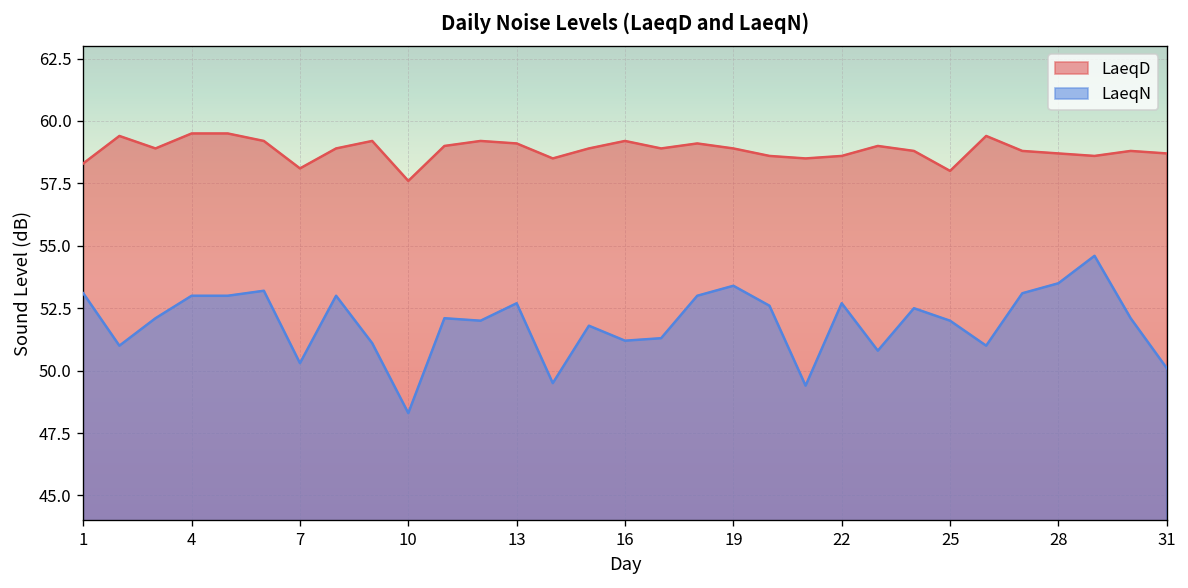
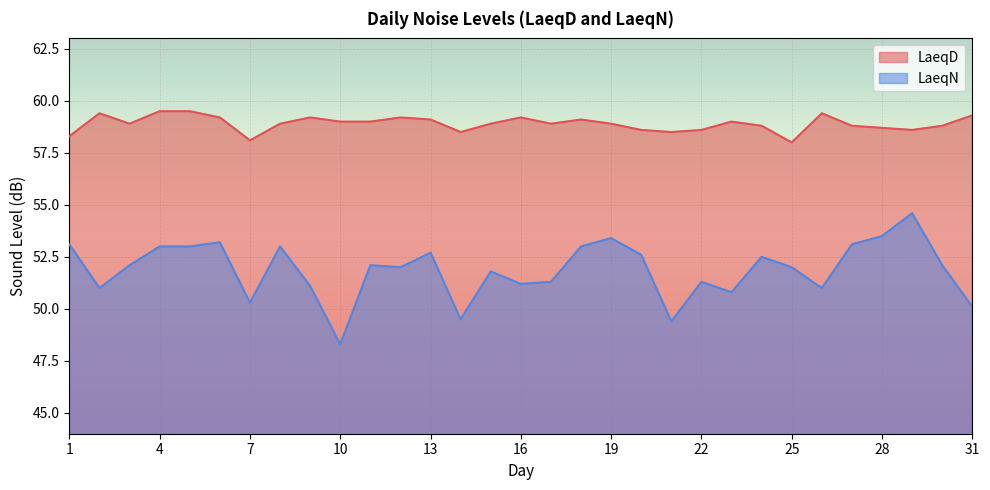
  {
    "LaeqD": {
      "1": 58.3,
      "4": 59.5,
      "7": 58.1,
-     "10": 57.6,
+     "10": 59.0,
      "13": 59.1,
      "16": 59.2,
      "19": 58.9,
      "22": 58.6,
      "25": 58.0,
      "28": 58.7,
-     "31": 58.7
+     "31": 59.3
    },
    "LaeqN": {
      "1": 53.1,
      "4": 53.0,
      "7": 50.3,
      "10": 48.3,
      "13": 52.7,
      "16": 51.2,
      "19": 53.4,
-     "22": 52.7,
+     "22": 51.3,
      "25": 52.0,
      "28": 53.5,
      "31": 50.1
    }
  }
